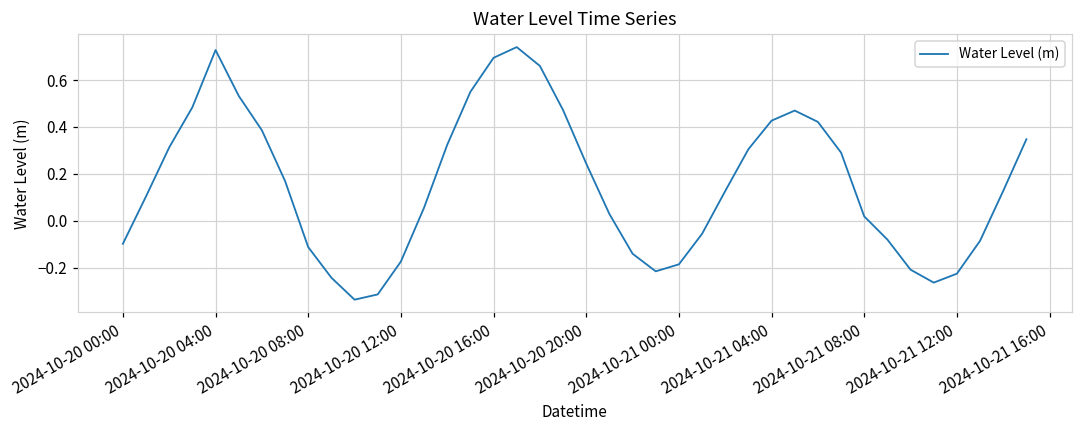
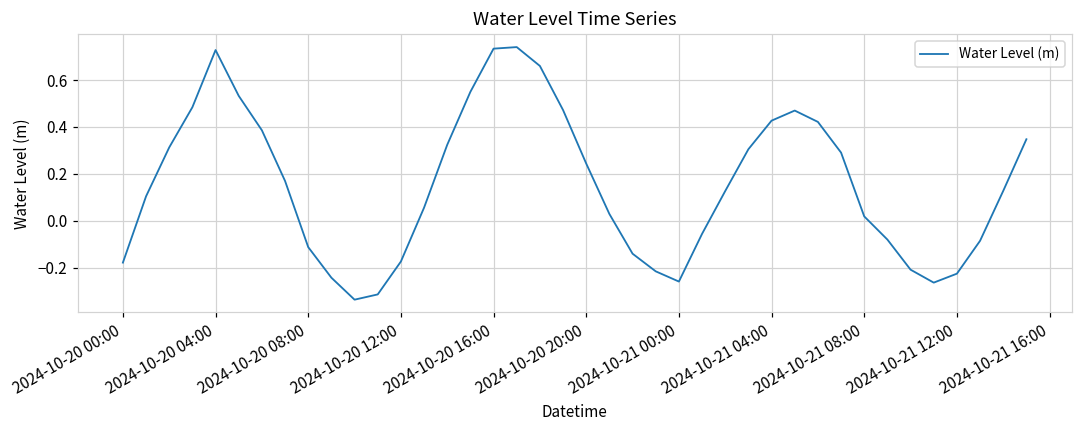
  {
-   "2024-10-20 00:00": -0.10,
+   "2024-10-20 00:00": -0.18,
    "2024-10-20 04:00": 0.73,
    "2024-10-20 08:00": -0.11,
    "2024-10-20 12:00": -0.17,
-   "2024-10-20 16:00": 0.70,
+   "2024-10-20 16:00": 0.73,
    "2024-10-20 20:00": 0.24,
-   "2024-10-21 00:00": -0.19,
+   "2024-10-21 00:00": -0.26,
    "2024-10-21 04:00": 0.43,
    "2024-10-21 08:00": 0.02,
    "2024-10-21 12:00": -0.23
  }
